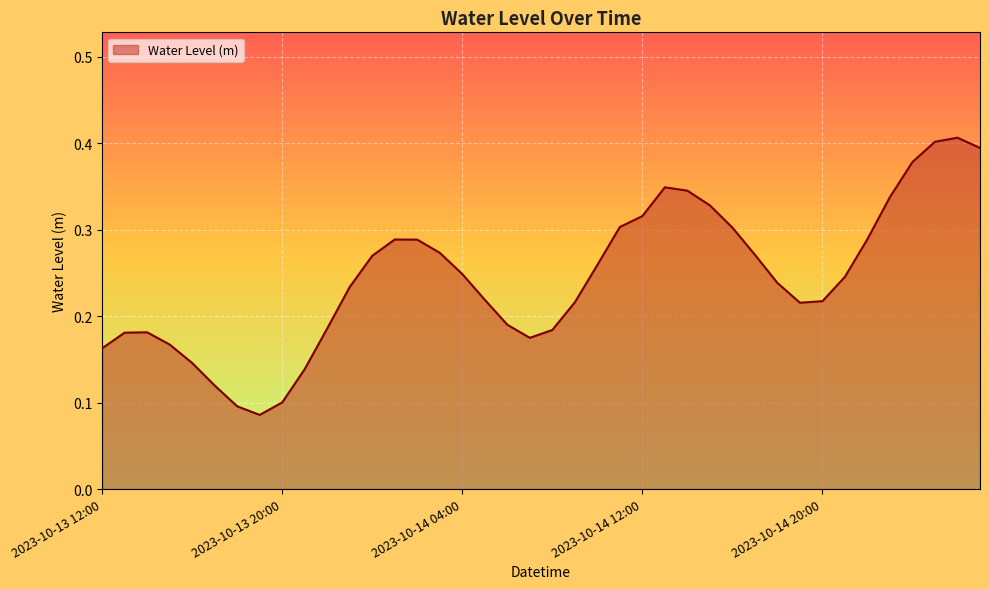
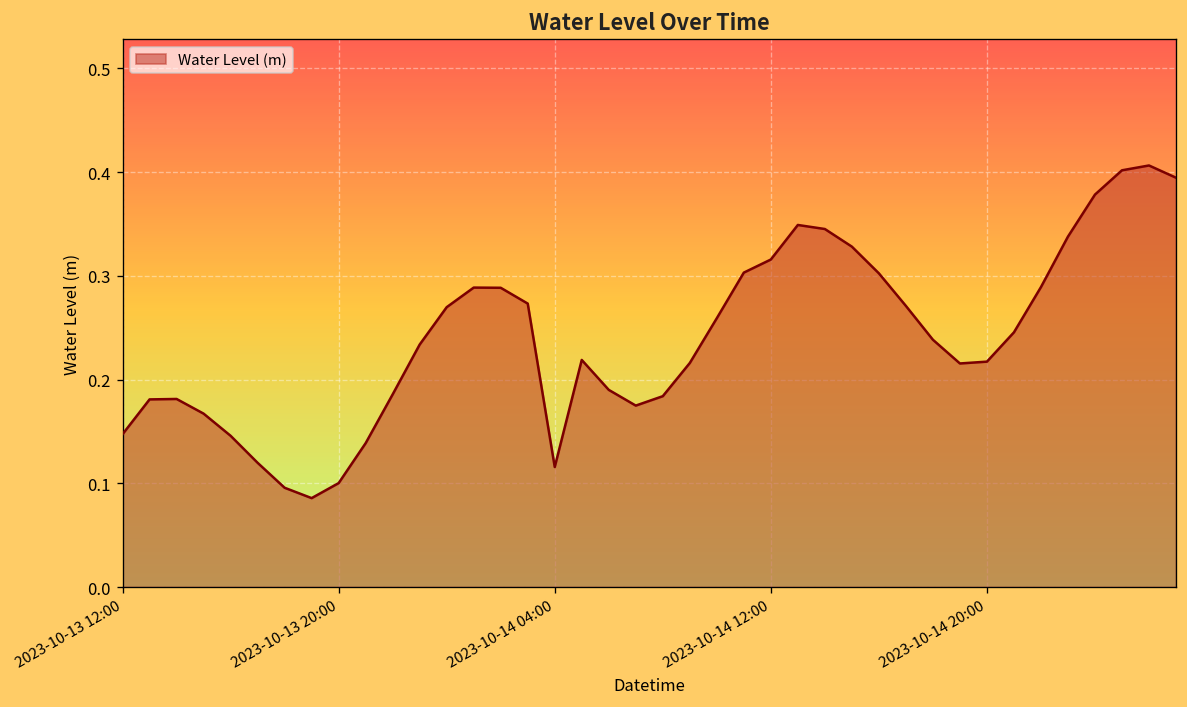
  {
-   "2023-10-13 12:00": 0.16,
+   "2023-10-13 12:00": 0.15,
    "2023-10-13 20:00": 0.10,
-   "2023-10-14 04:00": 0.25,
+   "2023-10-14 04:00": 0.12,
    "2023-10-14 12:00": 0.32,
    "2023-10-14 20:00": 0.22
  }
